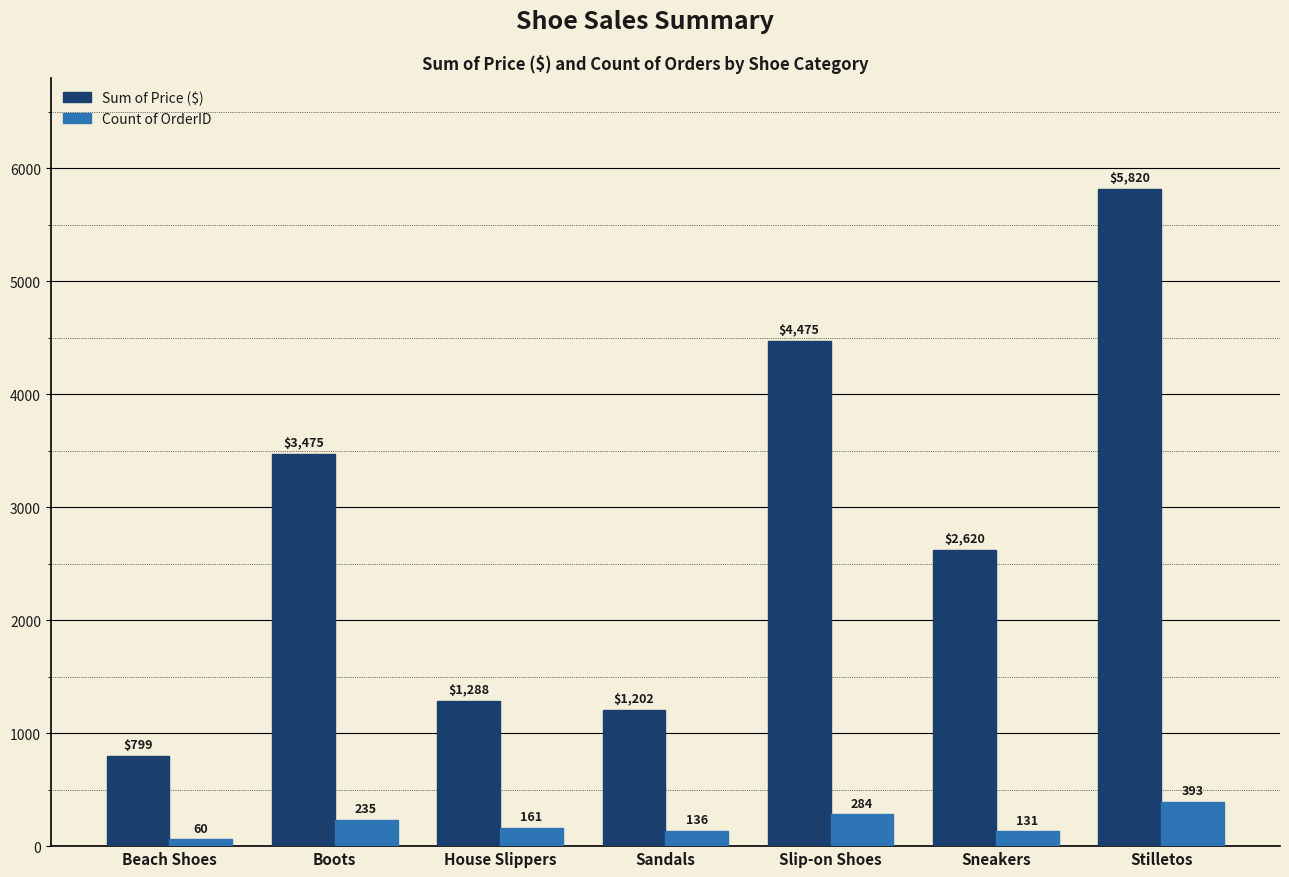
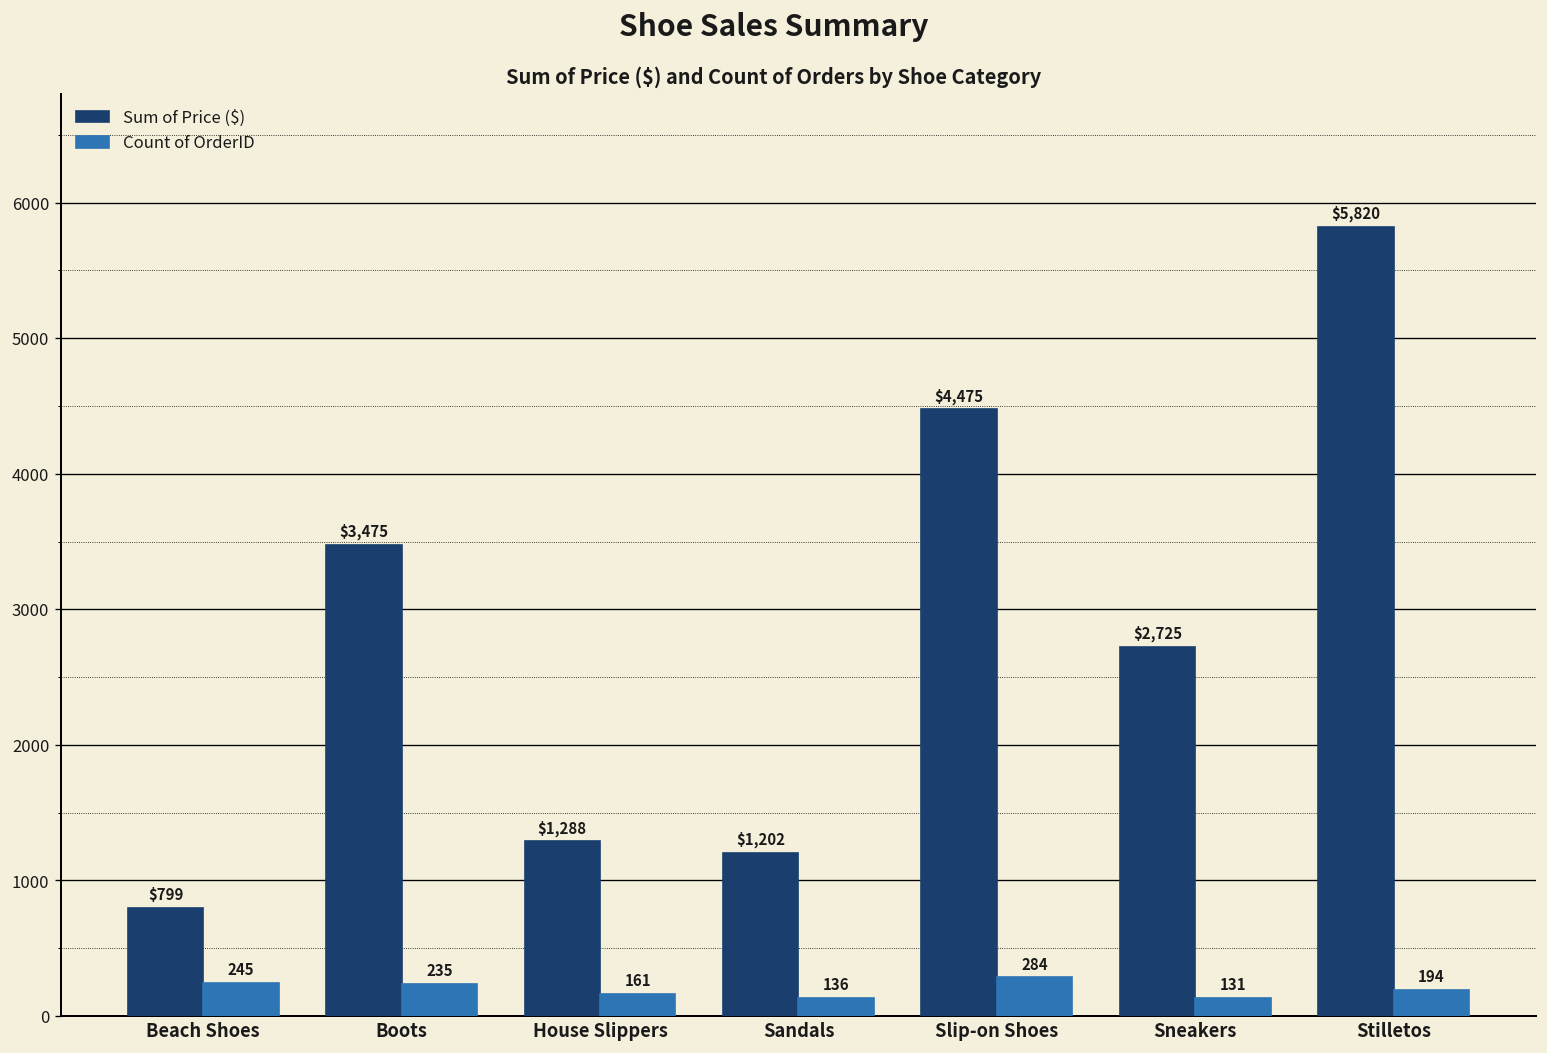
  {
    "Sum of Price ($)": {
      "Beach Shoes": "$799",
      "Boots": "$3,475",
      "House Slippers": "$1,288",
      "Sandals": "$1,202",
      "Slip-on Shoes": "$4,475",
-     "Sneakers": "$2,620",
+     "Sneakers": "$2,725",
      "Stilletos": "$5,820"
    },
    "Count of OrderID": {
-     "Beach Shoes": "60",
+     "Beach Shoes": "245",
      "Boots": "235",
      "House Slippers": "161",
      "Sandals": "136",
      "Slip-on Shoes": "284",
      "Sneakers": "131",
-     "Stilletos": "393"
+     "Stilletos": "194"
    }
  }
